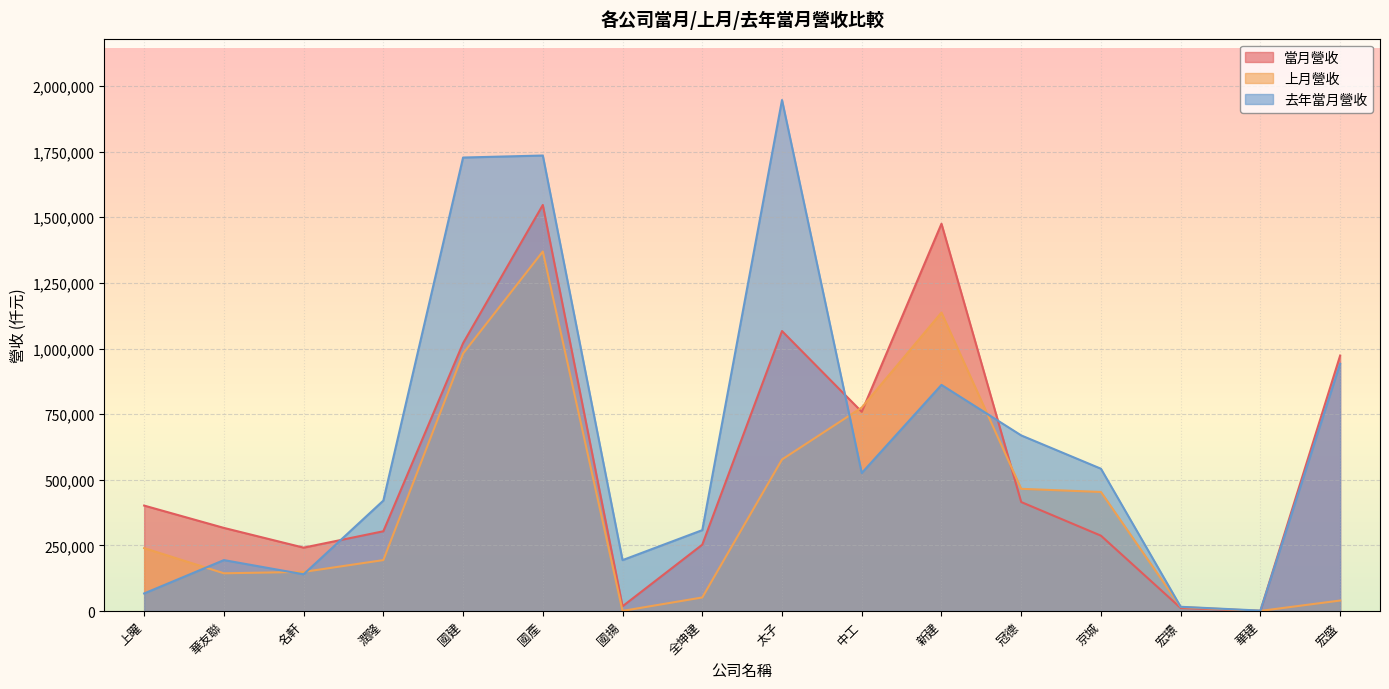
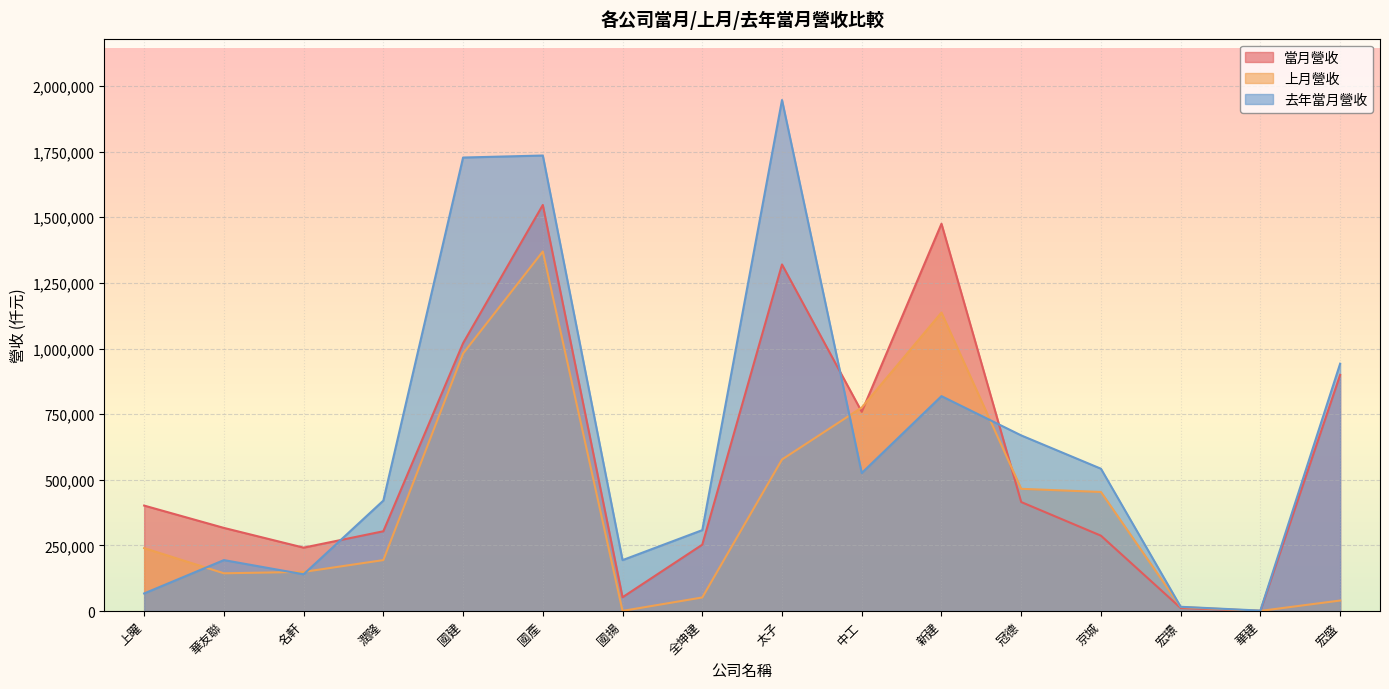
  {
    "當月營收": {
      "上曜": "400,000",
      "華友聯": "320,000",
      "名軒": "240,000",
      "潤隆": "300,000",
      "國建": "1,020,000",
      "國產": "1,550,000",
-     "國揚": "20,000",
+     "國揚": "50,000",
      "全坤建": "250,000",
-     "太子": "1,070,000",
+     "太子": "1,320,000",
      "中工": "760,000",
      "新建": "1,480,000",
      "冠德": "420,000",
      "京城": "290,000",
-     "宏盛": "970,000"
+     "宏盛": "900,000"
    },
    "上月營收": {
      "上曜": "240,000",
      "華友聯": "140,000",
      "潤隆": "190,000",
      "國建": "980,000",
      "國產": "1,370,000",
      "國揚": "0",
      "全坤建": "50,000",
      "太子": "580,000",
      "中工": "780,000",
      "新建": "1,140,000",
      "冠德": "470,000",
      "京城": "450,000",
      "宏盛": "40,000"
    },
    "去年當月營收": {
      "上曜": "70,000",
      "華友聯": "190,000",
      "潤隆": "420,000",
      "國建": "1,730,000",
      "國產": "1,740,000",
      "國揚": "190,000",
      "全坤建": "310,000",
      "太子": "1,950,000",
      "中工": "530,000",
-     "新建": "860,000",
+     "新建": "820,000",
      "冠德": "670,000",
      "京城": "540,000",
      "宏盛": "940,000"
    }
  }
